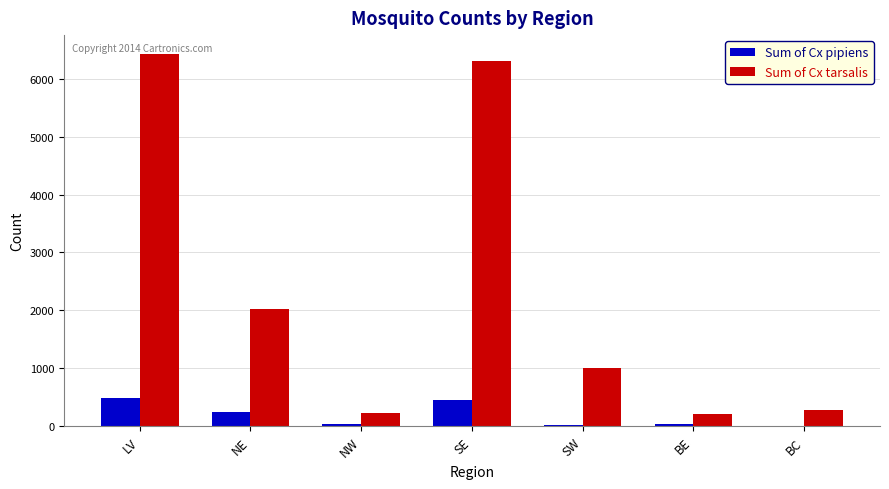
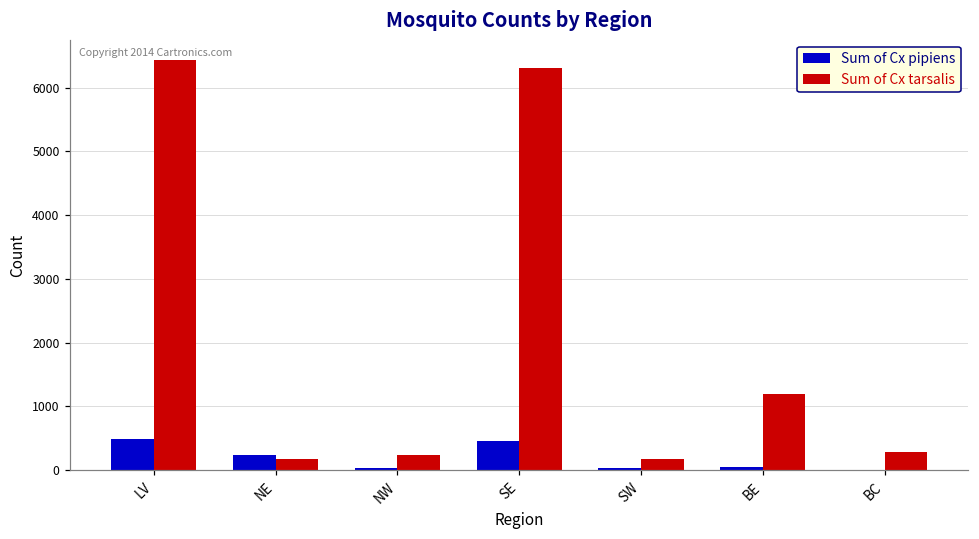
  {
    "Sum of Cx pipiens": {
      "LV": 500,
      "NE": 200,
      "SE": 500,
      "BE": 0,
      "BC": 0
    },
    "Sum of Cx tarsalis": {
-     "NE": 2000,
+     "NE": 200,
      "NW": 200,
      "SE": 6300,
-     "SW": 1000,
-     "BE": 200,
+     "SW": 200,
+     "BE": 1200,
      "BC": 300
    }
  }
